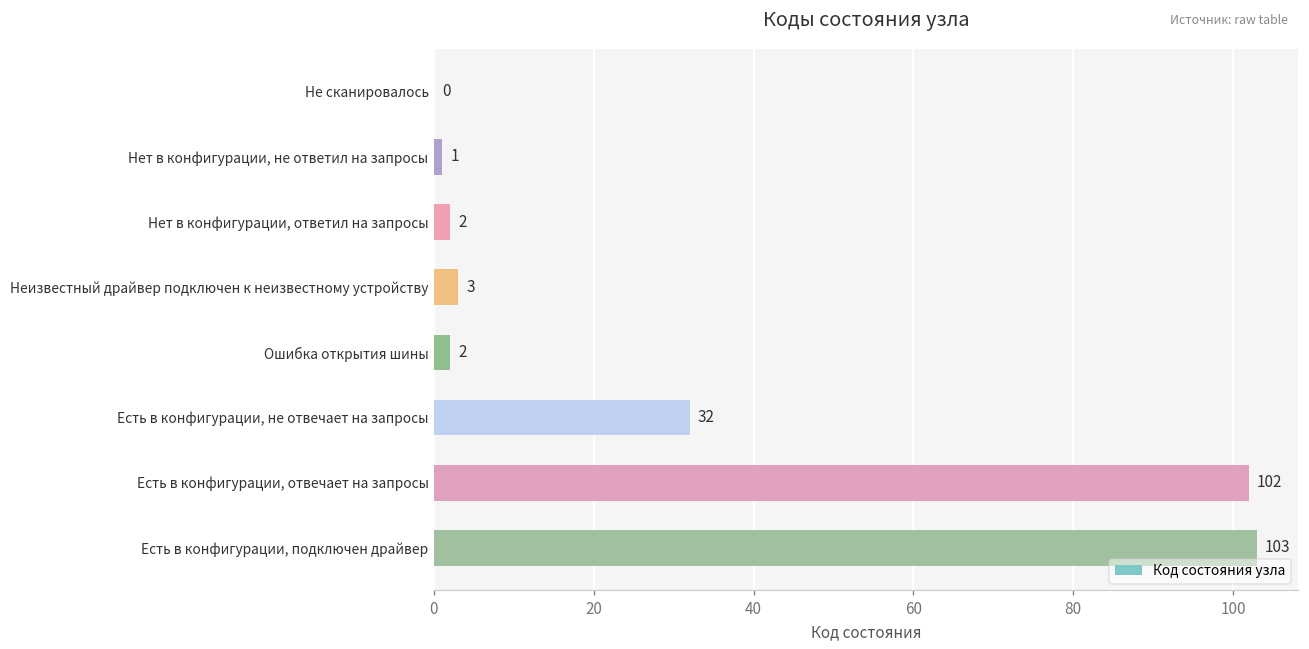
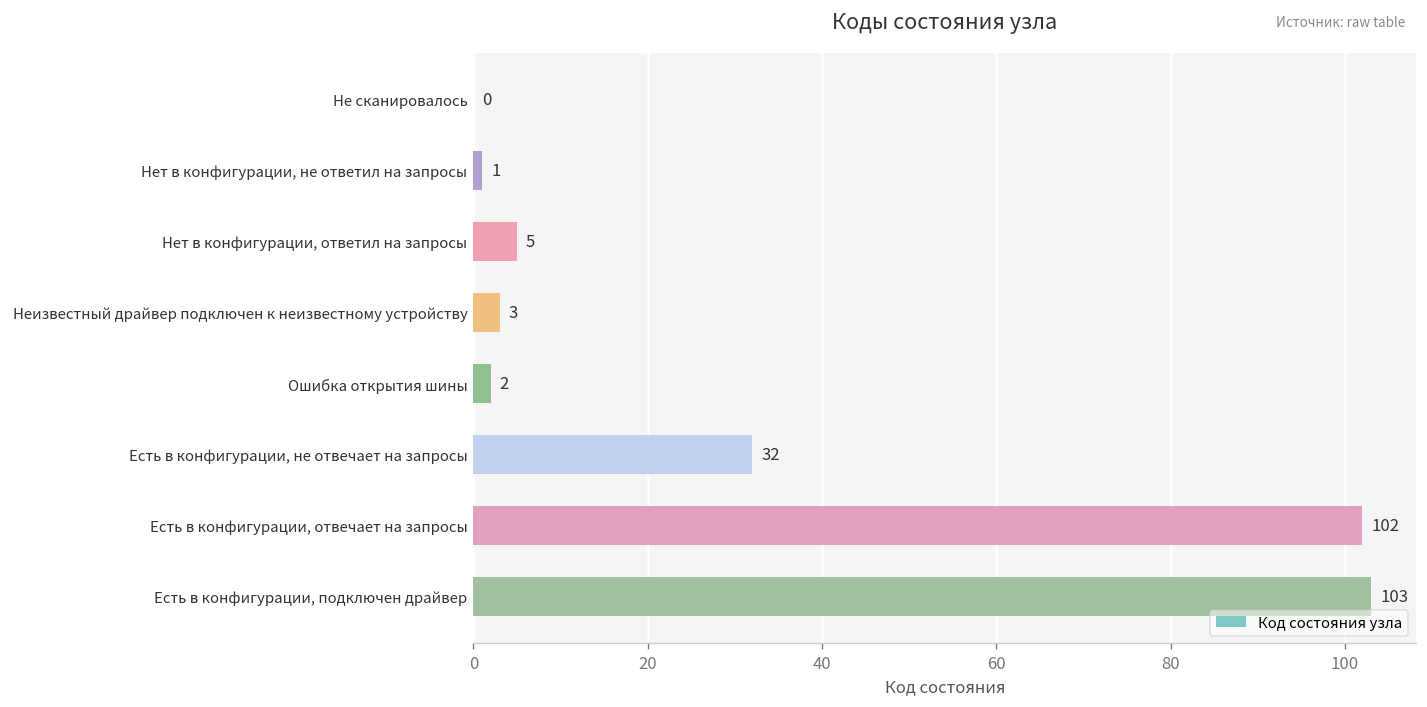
  {
    "Не сканировалось": 0,
    "Нет в конфигурации, не ответил на запросы": 1,
-   "Нет в конфигурации, ответил на запросы": 2,
+   "Нет в конфигурации, ответил на запросы": 5,
    "Неизвестный драйвер подключен к неизвестному устройству": 3,
    "Ошибка открытия шины": 2,
    "Есть в конфигурации, не отвечает на запросы": 32,
    "Есть в конфигурации, отвечает на запросы": 102,
    "Есть в конфигурации, подключен драйвер": 103
  }
